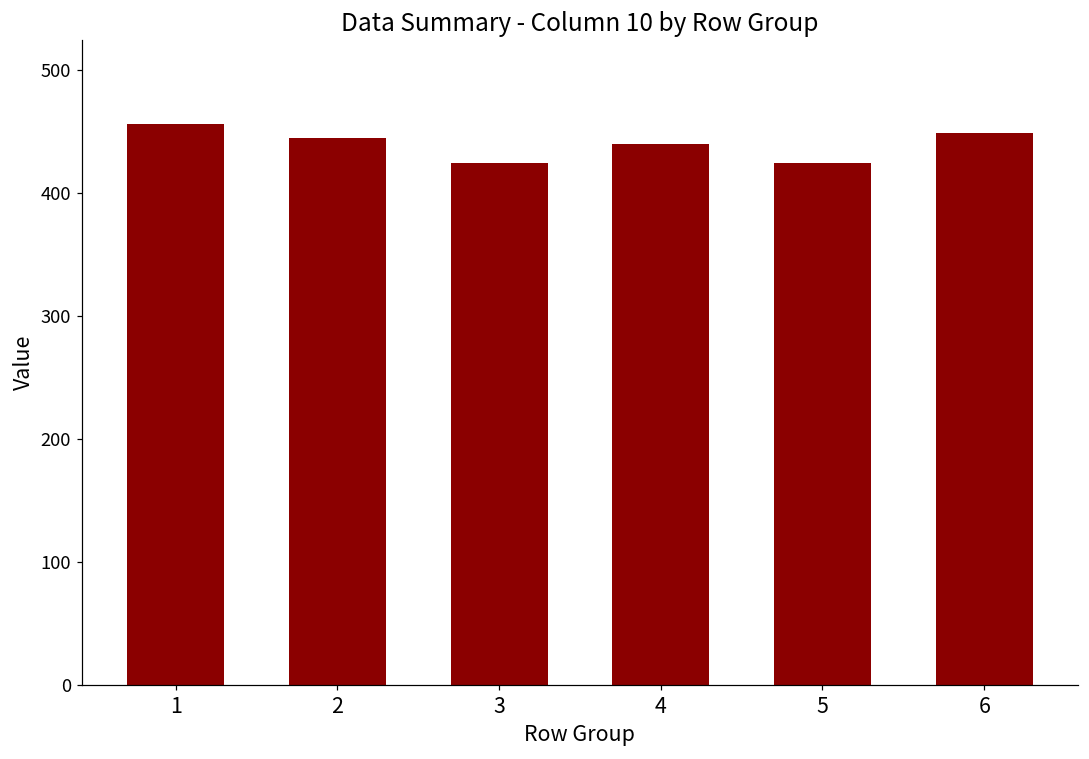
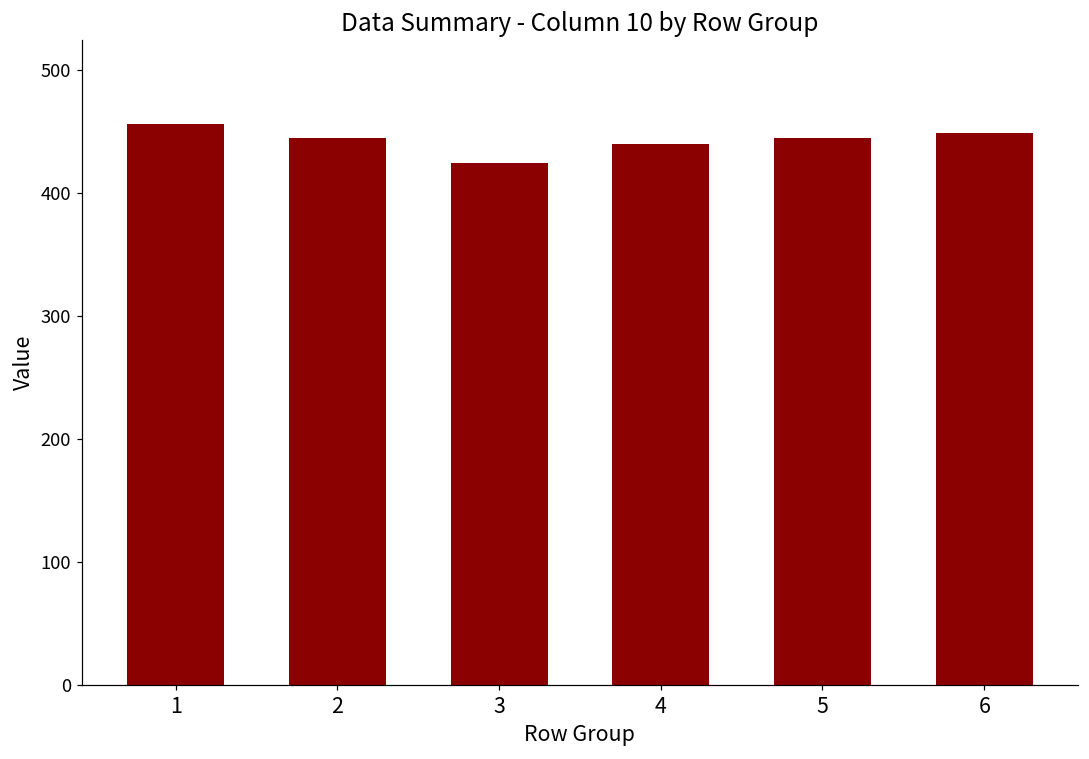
  {
    "1": 456,
    "2": 445,
    "3": 424,
    "4": 440,
-   "5": 424,
+   "5": 445,
    "6": 449
  }
